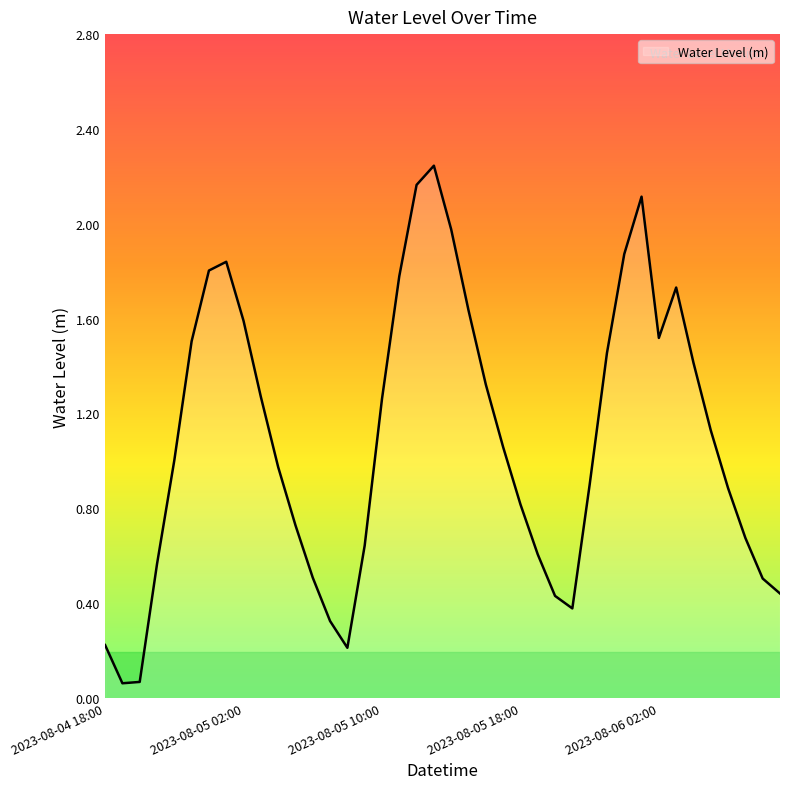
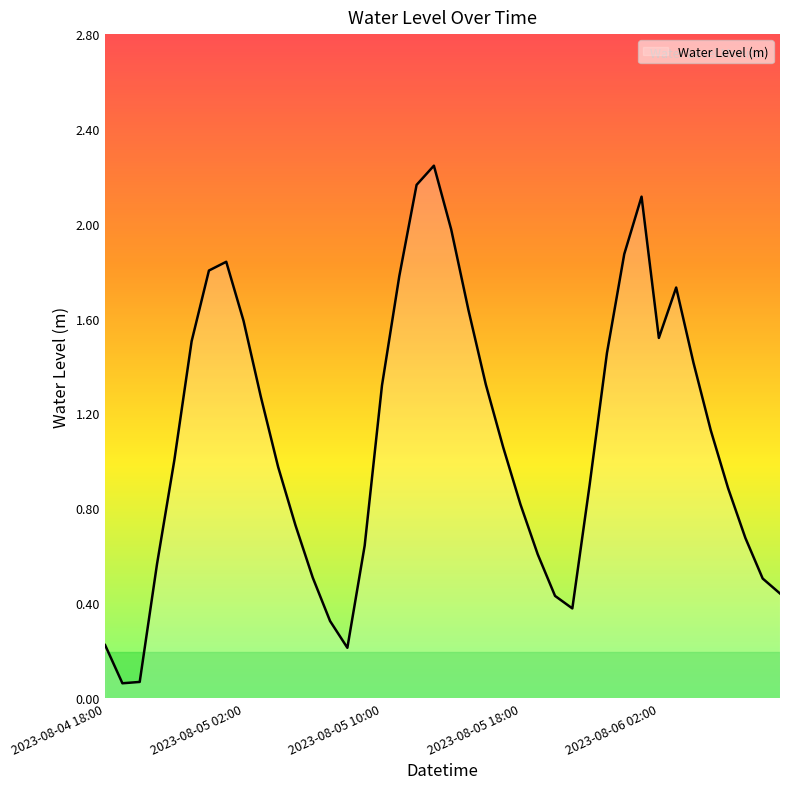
  {
    "2023-08-04 18:00": 0.22,
    "2023-08-05 02:00": 1.59,
-   "2023-08-05 10:00": 1.26,
+   "2023-08-05 10:00": 1.32,
    "2023-08-05 18:00": 0.82,
    "2023-08-06 02:00": 1.52
  }
